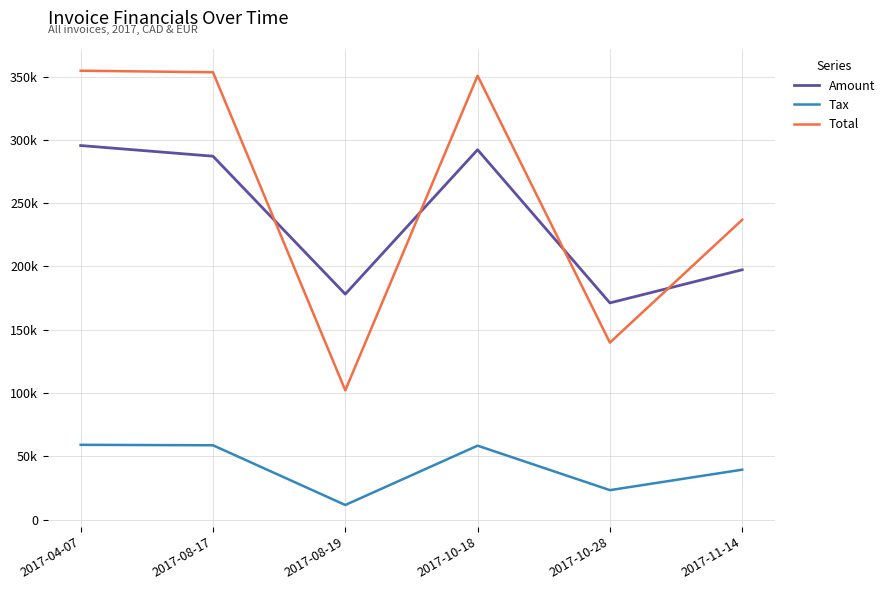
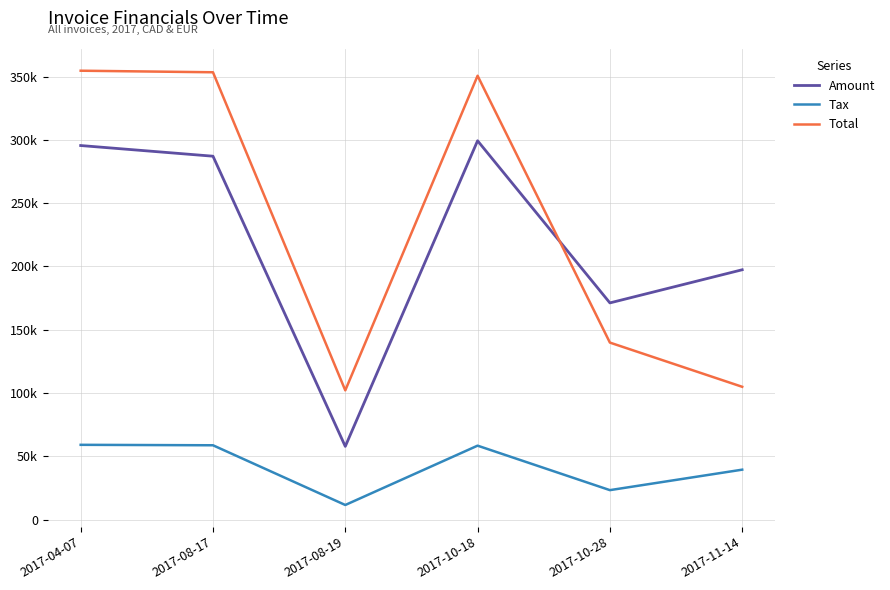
  {
    "Amount": {
      "2017-04-07": 296000,
      "2017-08-17": 287000,
-     "2017-08-19": 178000,
-     "2017-10-18": 292000,
+     "2017-08-19": 58000,
+     "2017-10-18": 299000,
      "2017-10-28": 171000,
      "2017-11-14": 197000
    },
    "Tax": {
      "2017-04-07": 59000,
      "2017-08-17": 59000,
      "2017-08-19": 12000,
      "2017-10-18": 58000,
      "2017-10-28": 23000,
      "2017-11-14": 39000
    },
    "Total": {
      "2017-04-07": 355000,
      "2017-08-17": 353000,
      "2017-08-19": 102000,
      "2017-10-18": 351000,
      "2017-10-28": 140000,
-     "2017-11-14": 237000
+     "2017-11-14": 105000
    }
  }
